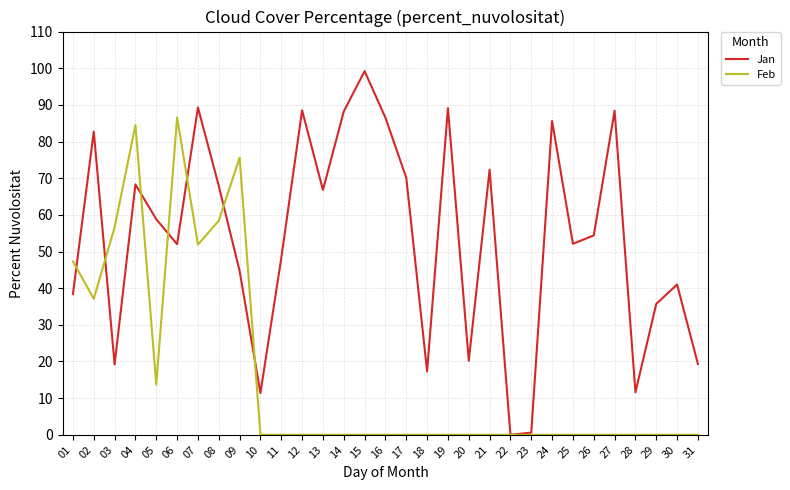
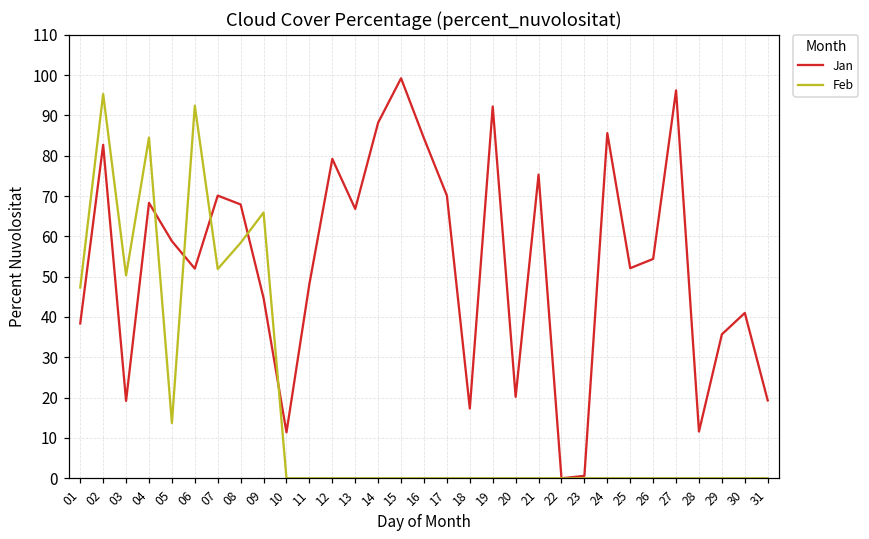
  {
    "Jan": {
      "01": 38,
      "02": 83,
      "03": 19,
      "04": 68,
      "05": 59,
      "06": 52,
-     "07": 89,
+     "07": 70,
      "08": 68,
      "09": 45,
      "10": 11,
      "11": 48,
-     "12": 89,
+     "12": 79,
      "13": 67,
      "14": 88,
      "15": 99,
-     "16": 87,
+     "16": 84,
      "17": 70,
      "18": 17,
-     "19": 89,
+     "19": 92,
      "20": 20,
-     "21": 72,
+     "21": 75,
      "24": 86,
      "25": 52,
      "26": 54,
-     "27": 88,
+     "27": 96,
      "28": 12,
      "29": 36,
      "30": 41,
      "31": 19
    },
    "Feb": {
      "01": 47,
-     "02": 37,
-     "03": 57,
+     "02": 95,
+     "03": 50,
      "04": 85,
      "05": 14,
-     "06": 87,
+     "06": 92,
      "07": 52,
      "08": 58,
-     "09": 76,
+     "09": 66,
      "10": 0,
      "11": 0,
      "12": 0,
      "13": 0,
      "14": 0,
      "15": 0,
      "16": 0,
      "17": 0,
      "18": 0,
      "19": 0,
      "20": 0,
      "21": 0,
      "24": 0,
      "25": 0,
      "26": 0,
      "27": 0,
      "28": 0,
      "29": 0,
      "30": 0,
      "31": 0
    }
  }
